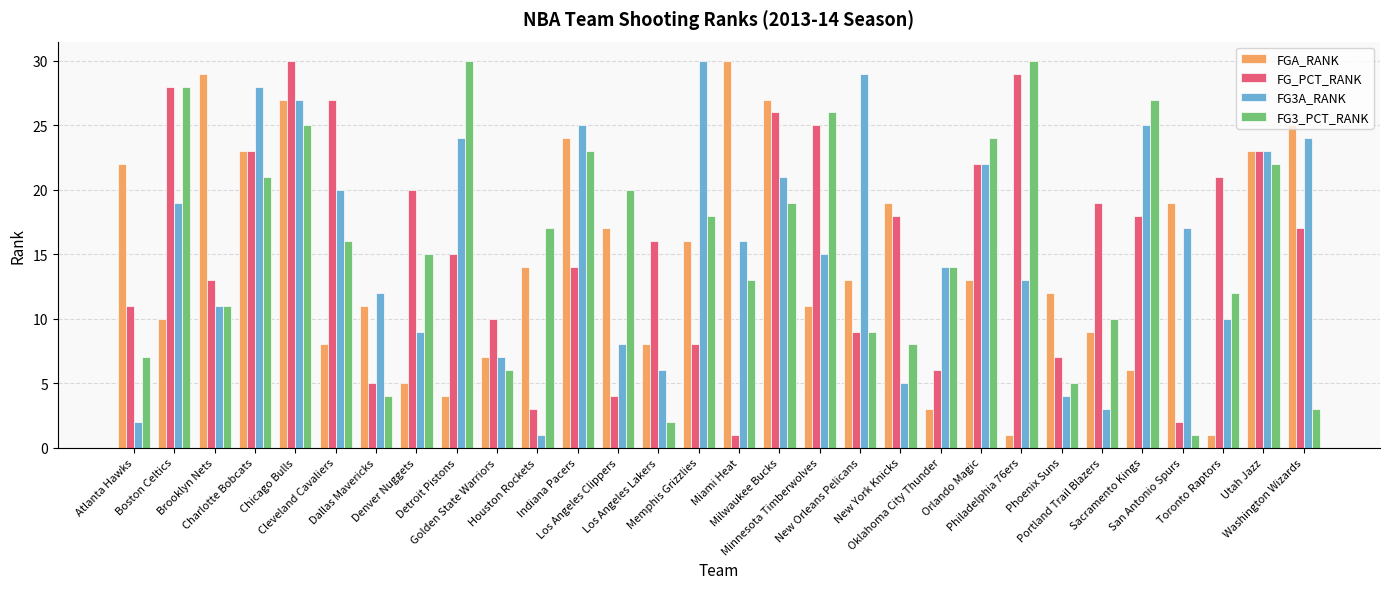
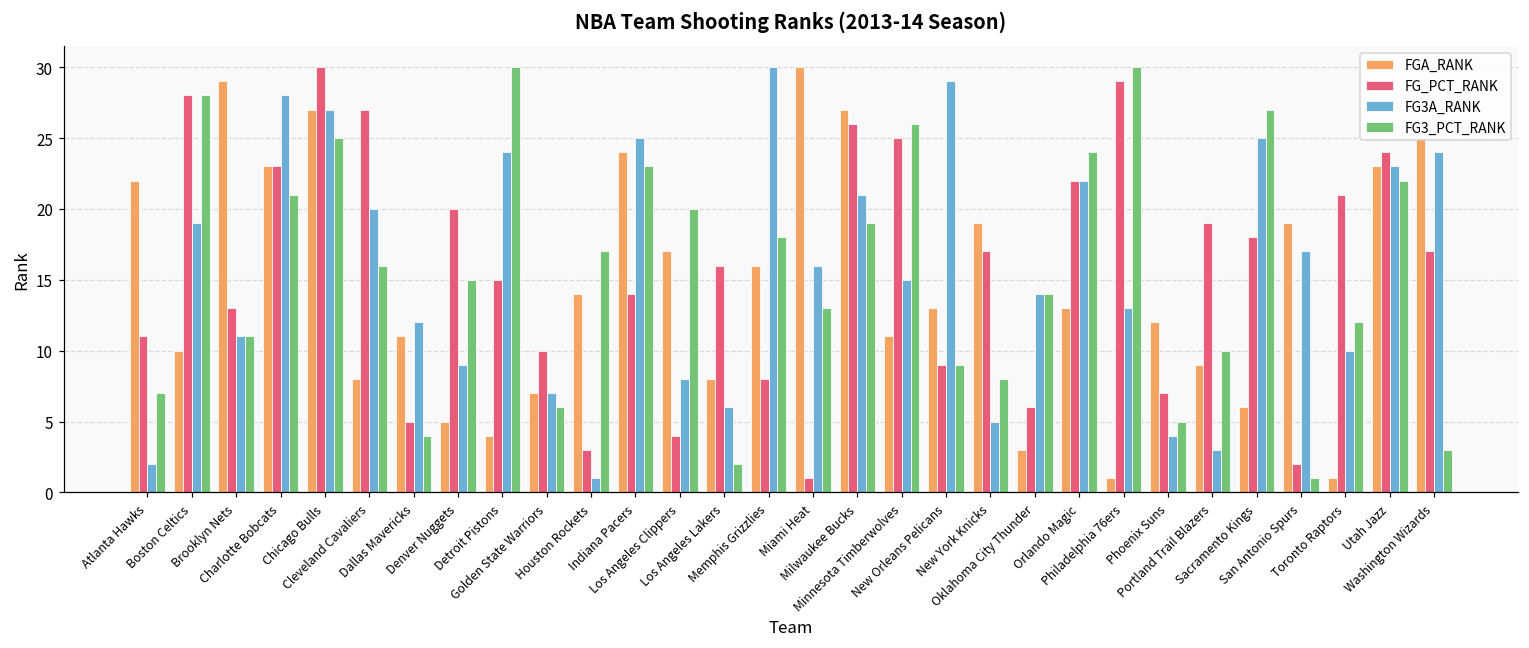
  {
    "FGA_RANK": {
      "Atlanta Hawks": 22,
      "Boston Celtics": 10,
      "Brooklyn Nets": 29,
      "Charlotte Bobcats": 23,
      "Chicago Bulls": 27,
      "Cleveland Cavaliers": 8,
      "Dallas Mavericks": 11,
      "Denver Nuggets": 5,
      "Detroit Pistons": 4,
      "Golden State Warriors": 7,
      "Houston Rockets": 14,
      "Indiana Pacers": 24,
      "Los Angeles Clippers": 17,
      "Los Angeles Lakers": 8,
      "Memphis Grizzlies": 16,
      "Miami Heat": 30,
      "Milwaukee Bucks": 27,
      "Minnesota Timberwolves": 11,
      "New Orleans Pelicans": 13,
      "New York Knicks": 19,
      "Oklahoma City Thunder": 3,
      "Orlando Magic": 13,
      "Philadelphia 76ers": 1,
      "Phoenix Suns": 12,
      "Portland Trail Blazers": 9,
      "Sacramento Kings": 6,
      "San Antonio Spurs": 19,
      "Toronto Raptors": 1,
      "Utah Jazz": 23
    },
    "FG_PCT_RANK": {
      "Atlanta Hawks": 11,
      "Boston Celtics": 28,
      "Brooklyn Nets": 13,
      "Charlotte Bobcats": 23,
      "Chicago Bulls": 30,
      "Cleveland Cavaliers": 27,
      "Dallas Mavericks": 5,
      "Denver Nuggets": 20,
      "Detroit Pistons": 15,
      "Golden State Warriors": 10,
      "Houston Rockets": 3,
      "Indiana Pacers": 14,
      "Los Angeles Clippers": 4,
      "Los Angeles Lakers": 16,
      "Memphis Grizzlies": 8,
      "Miami Heat": 1,
      "Milwaukee Bucks": 26,
      "Minnesota Timberwolves": 25,
      "New Orleans Pelicans": 9,
-     "New York Knicks": 18,
+     "New York Knicks": 17,
      "Oklahoma City Thunder": 6,
      "Orlando Magic": 22,
      "Philadelphia 76ers": 29,
      "Phoenix Suns": 7,
      "Portland Trail Blazers": 19,
      "Sacramento Kings": 18,
      "San Antonio Spurs": 2,
      "Toronto Raptors": 21,
-     "Utah Jazz": 23,
+     "Utah Jazz": 24,
      "Washington Wizards": 17
    },
    "FG3A_RANK": {
      "Atlanta Hawks": 2,
      "Boston Celtics": 19,
      "Brooklyn Nets": 11,
      "Charlotte Bobcats": 28,
      "Chicago Bulls": 27,
      "Cleveland Cavaliers": 20,
      "Dallas Mavericks": 12,
      "Denver Nuggets": 9,
      "Detroit Pistons": 24,
      "Golden State Warriors": 7,
      "Houston Rockets": 1,
      "Indiana Pacers": 25,
      "Los Angeles Clippers": 8,
      "Los Angeles Lakers": 6,
      "Memphis Grizzlies": 30,
      "Miami Heat": 16,
      "Milwaukee Bucks": 21,
      "Minnesota Timberwolves": 15,
      "New Orleans Pelicans": 29,
      "New York Knicks": 5,
      "Oklahoma City Thunder": 14,
      "Orlando Magic": 22,
      "Philadelphia 76ers": 13,
      "Phoenix Suns": 4,
      "Portland Trail Blazers": 3,
      "Sacramento Kings": 25,
      "San Antonio Spurs": 17,
      "Toronto Raptors": 10,
      "Utah Jazz": 23,
      "Washington Wizards": 24
    },
    "FG3_PCT_RANK": {
      "Atlanta Hawks": 7,
      "Boston Celtics": 28,
      "Brooklyn Nets": 11,
      "Charlotte Bobcats": 21,
      "Chicago Bulls": 25,
      "Cleveland Cavaliers": 16,
      "Dallas Mavericks": 4,
      "Denver Nuggets": 15,
      "Detroit Pistons": 30,
      "Golden State Warriors": 6,
      "Houston Rockets": 17,
      "Indiana Pacers": 23,
      "Los Angeles Clippers": 20,
      "Los Angeles Lakers": 2,
      "Memphis Grizzlies": 18,
      "Miami Heat": 13,
      "Milwaukee Bucks": 19,
      "Minnesota Timberwolves": 26,
      "New Orleans Pelicans": 9,
      "New York Knicks": 8,
      "Oklahoma City Thunder": 14,
      "Orlando Magic": 24,
      "Philadelphia 76ers": 30,
      "Phoenix Suns": 5,
      "Portland Trail Blazers": 10,
      "Sacramento Kings": 27,
      "San Antonio Spurs": 1,
      "Toronto Raptors": 12,
      "Utah Jazz": 22,
      "Washington Wizards": 3
    }
  }
